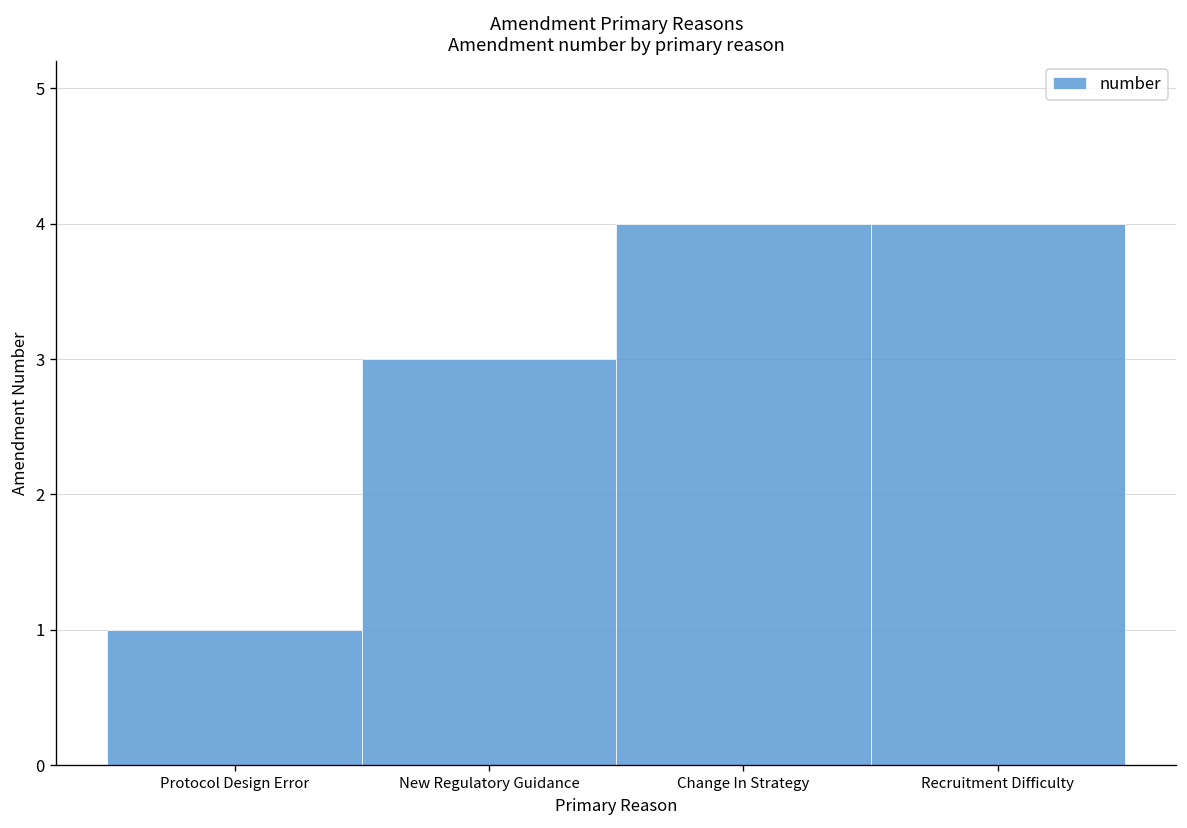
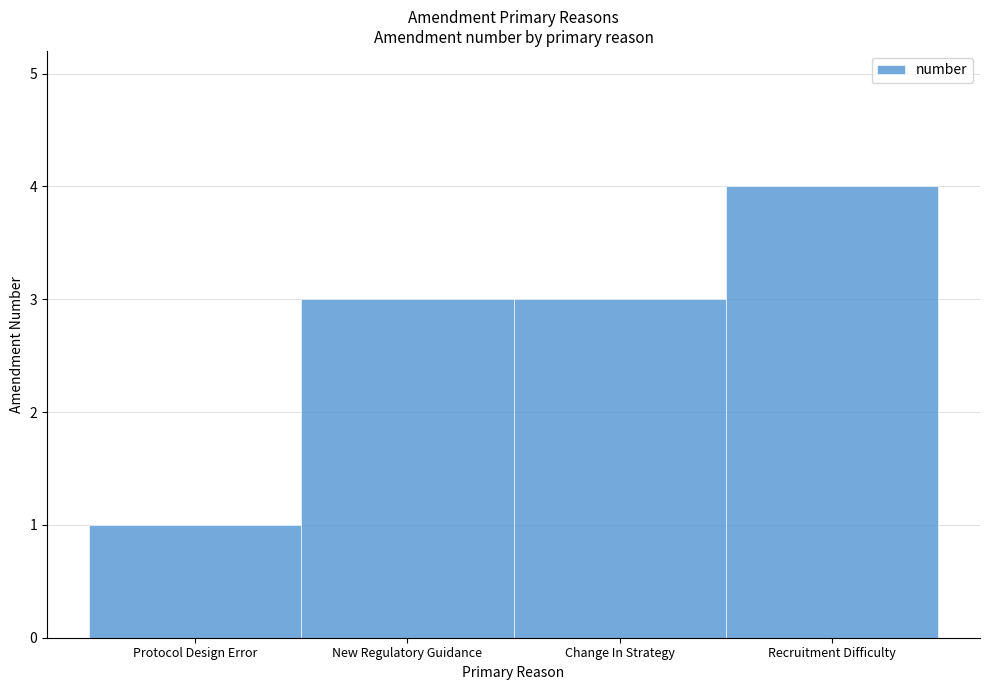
  {
    "Protocol Design Error": 1,
    "New Regulatory Guidance": 3,
-   "Change In Strategy": 4,
+   "Change In Strategy": 3,
    "Recruitment Difficulty": 4
  }
